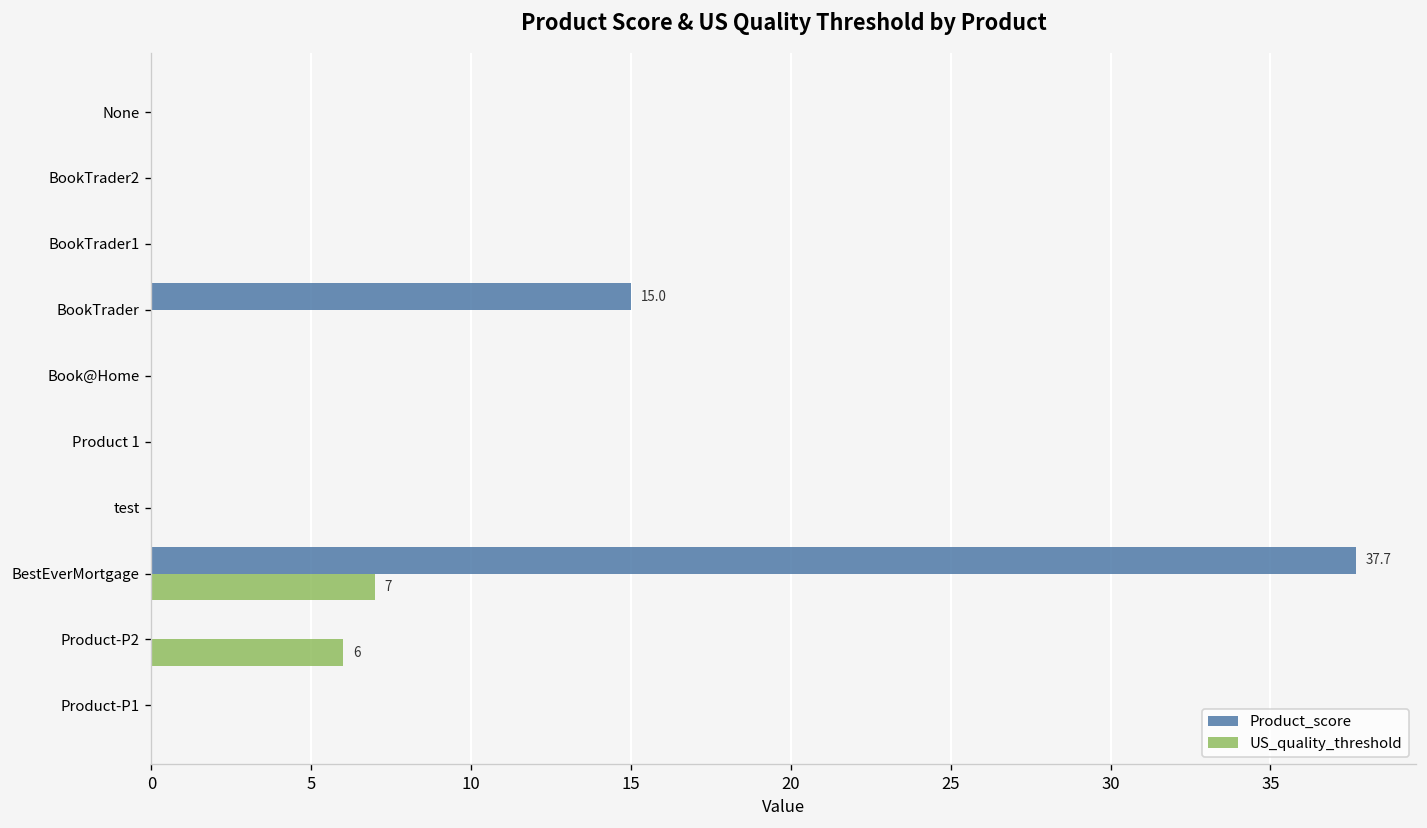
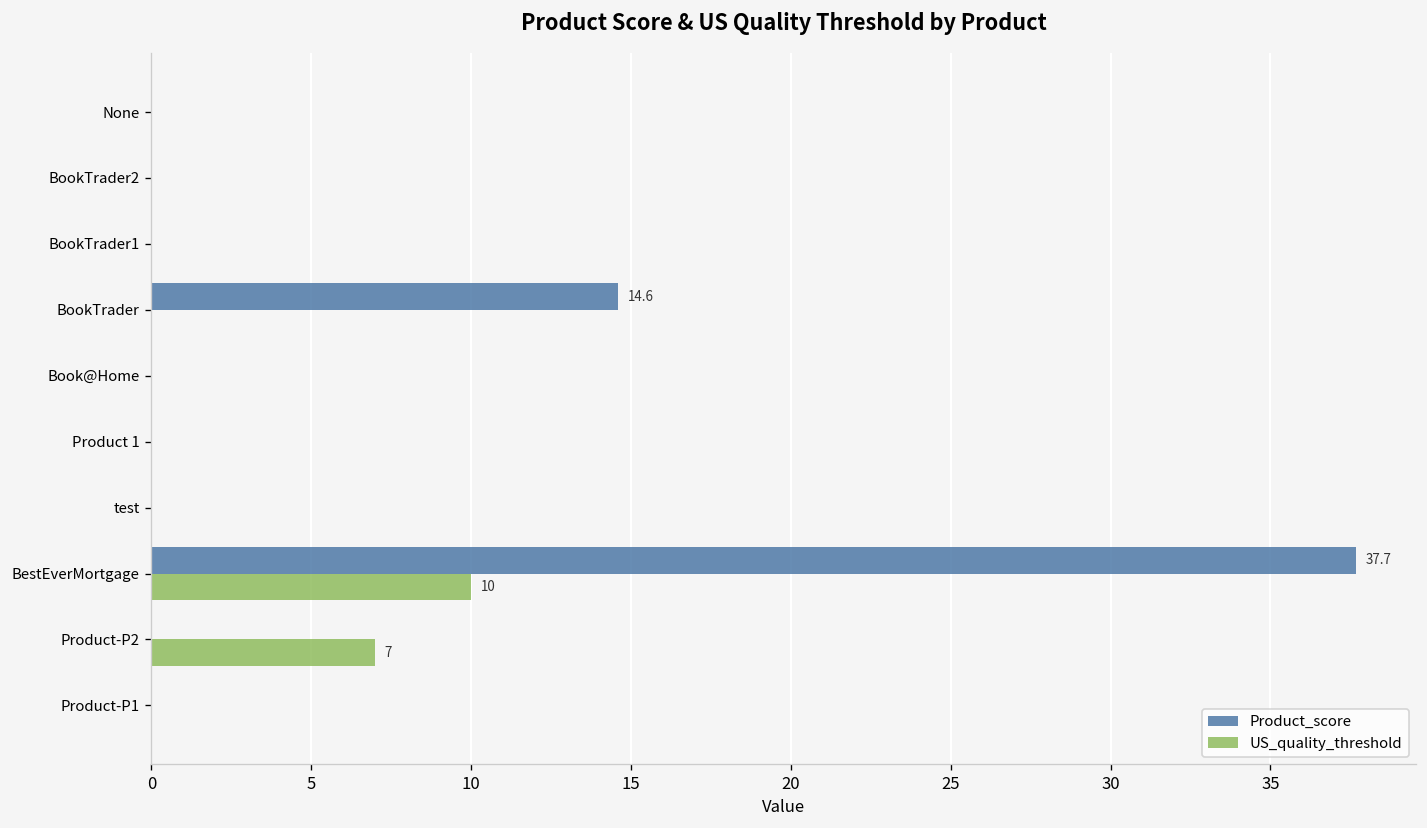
  {
    "Product_score": {
-     "BookTrader": 15.0,
+     "BookTrader": 14.6,
      "BestEverMortgage": 37.7
    },
    "US_quality_threshold": {
-     "BestEverMortgage": 7,
-     "Product-P2": 6
+     "BestEverMortgage": 10,
+     "Product-P2": 7
    }
  }
